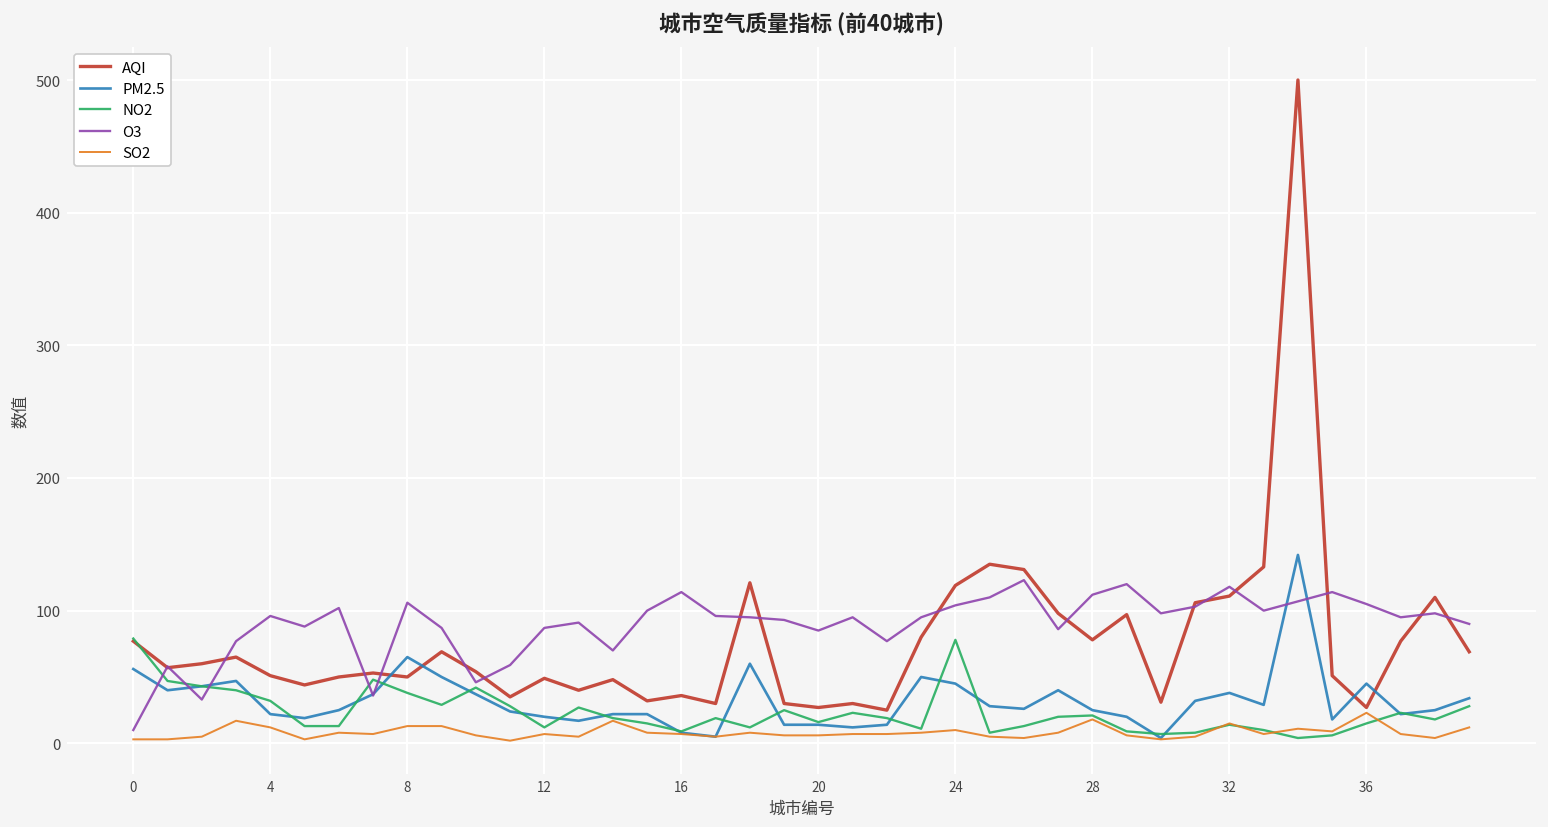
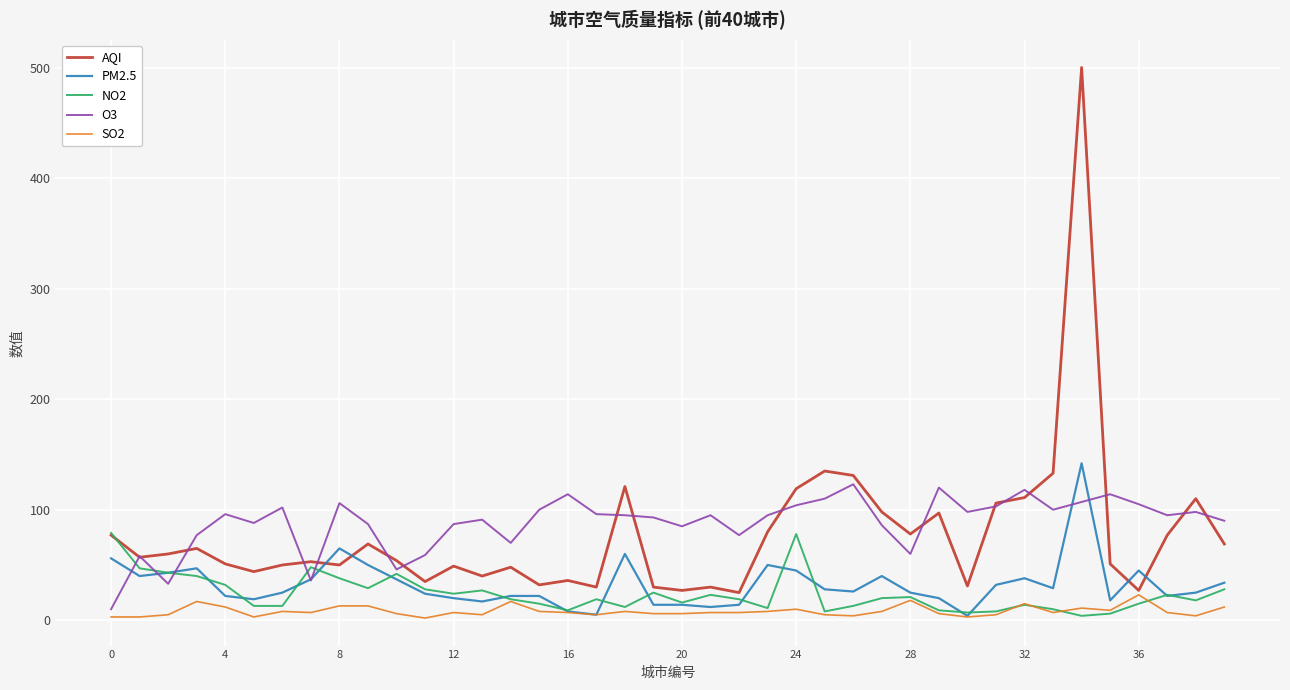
  {
    "AQI": {
      "4": 51,
      "8": 50,
      "12": 49,
      "16": 36,
      "20": 27,
      "24": 119,
      "28": 78,
      "32": 111,
      "36": 27
    },
    "PM2.5": {
      "0": 56,
      "4": 22,
      "8": 65,
      "12": 20,
      "24": 45,
      "28": 25,
      "32": 38,
      "36": 45
    },
    "NO2": {
      "4": 32,
      "8": 38,
-     "12": 12,
+     "12": 24,
      "24": 78,
      "28": 21,
      "36": 15
    },
    "O3": {
      "0": 10,
      "4": 96,
      "8": 106,
      "12": 87,
      "16": 114,
      "20": 85,
      "24": 104,
-     "28": 112,
+     "28": 60,
      "32": 118,
      "36": 105
    },
    "SO2": {
      "0": 3,
      "4": 12,
      "8": 13,
      "12": 7,
      "20": 6,
      "24": 10,
      "28": 18,
      "36": 23
    }
  }
